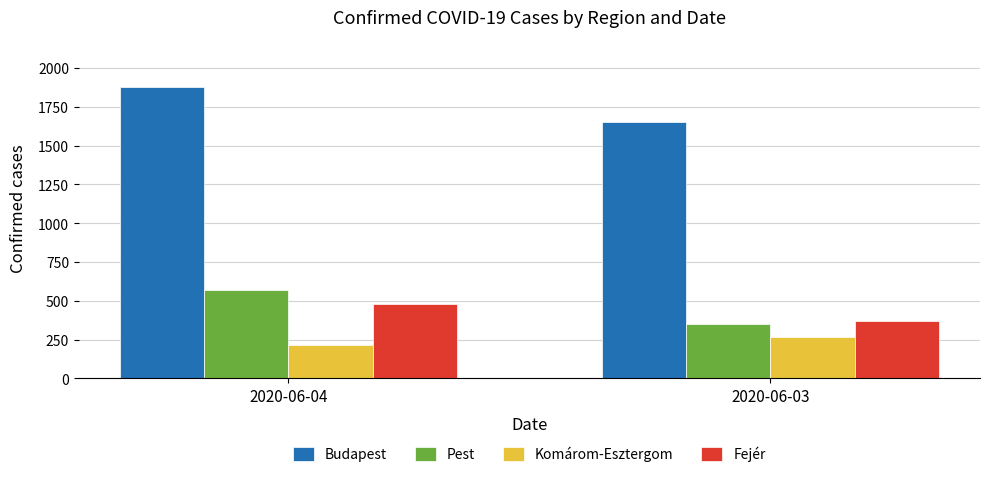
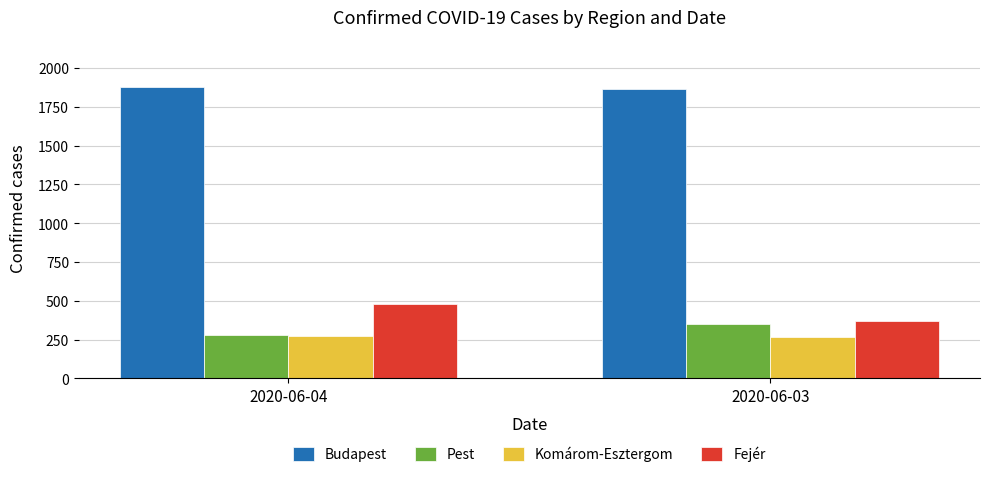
  {
    "Budapest": {
      "2020-06-04": 1880,
-     "2020-06-03": 1650
+     "2020-06-03": 1870
    },
    "Pest": {
-     "2020-06-04": 570,
+     "2020-06-04": 280,
      "2020-06-03": 350
    },
    "Komárom-Esztergom": {
-     "2020-06-04": 210,
+     "2020-06-04": 270,
      "2020-06-03": 270
    },
    "Fejér": {
      "2020-06-04": 480,
      "2020-06-03": 370
    }
  }
